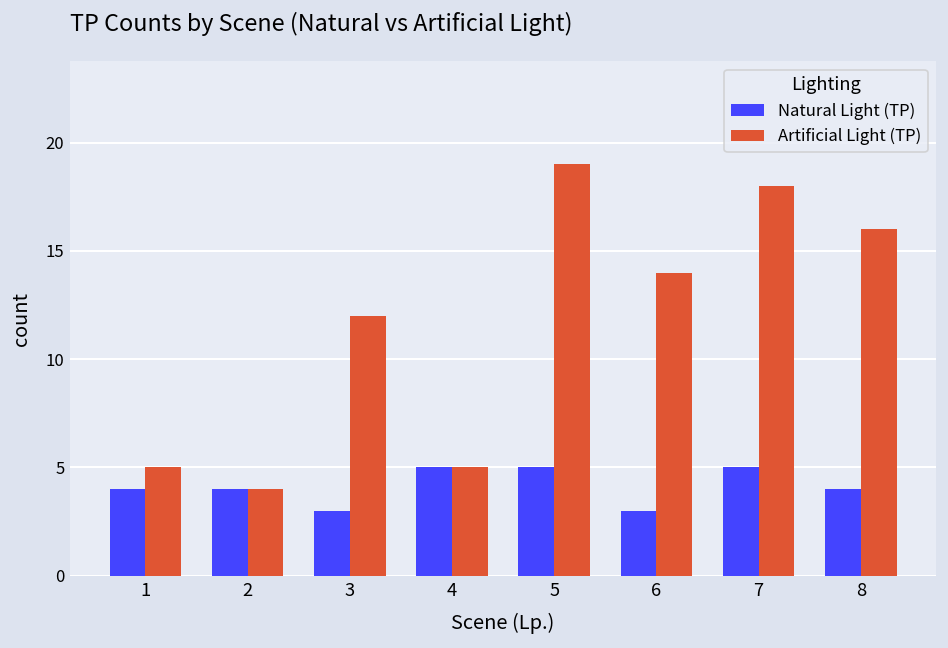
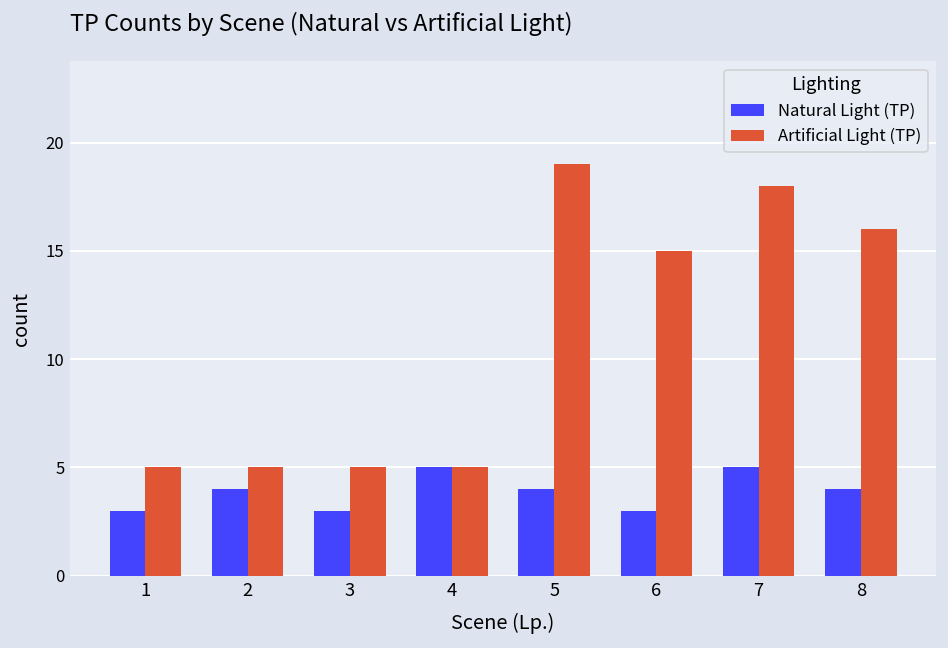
  {
    "Natural Light (TP)": {
-     "1": 4,
+     "1": 3,
      "2": 4,
      "3": 3,
      "4": 5,
-     "5": 5,
+     "5": 4,
      "6": 3,
      "7": 5,
      "8": 4
    },
    "Artificial Light (TP)": {
      "1": 5,
-     "2": 4,
-     "3": 12,
+     "2": 5,
+     "3": 5,
      "4": 5,
      "5": 19,
-     "6": 14,
+     "6": 15,
      "7": 18,
      "8": 16
    }
  }
